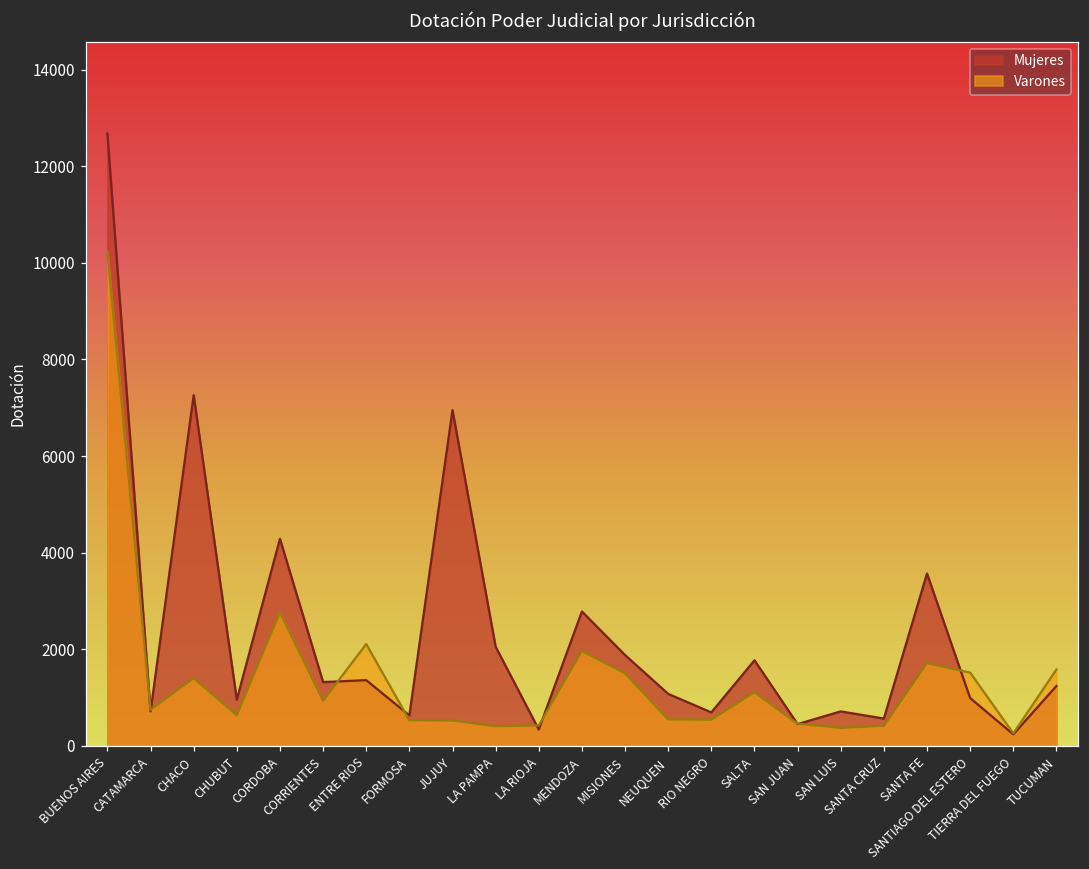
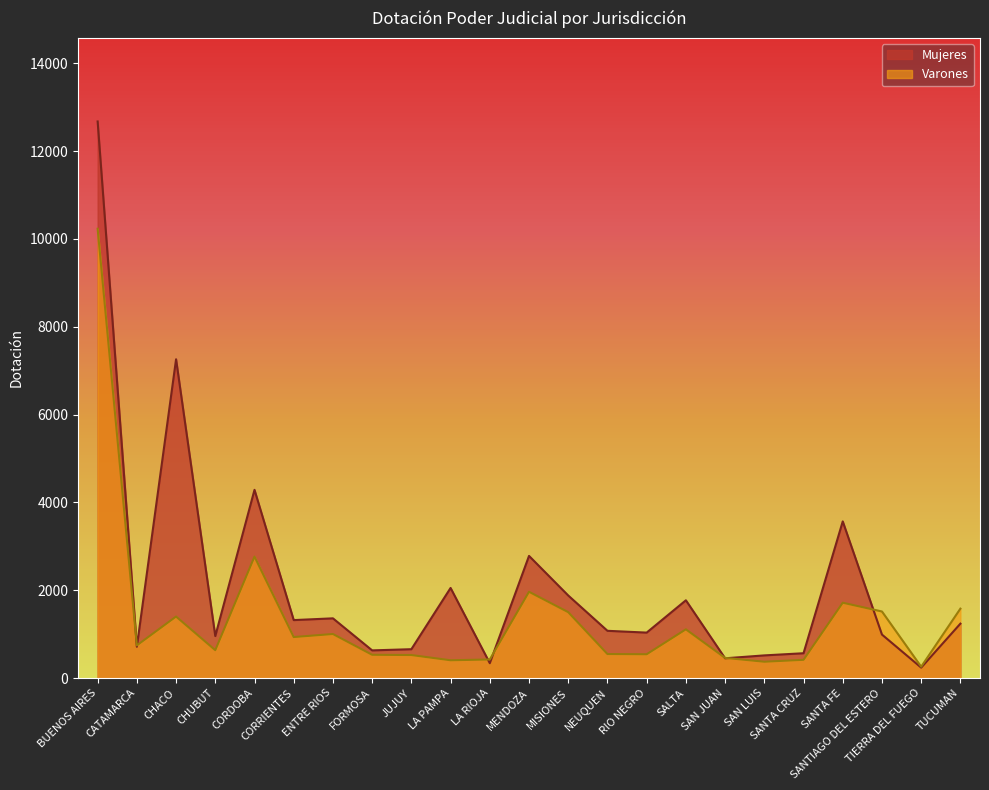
  {
    "Mujeres": {
      "BUENOS AIRES": 12700,
      "CHACO": 7300,
      "CHUBUT": 1000,
      "CORDOBA": 4300,
      "CORRIENTES": 1300,
      "ENTRE RIOS": 1400,
      "FORMOSA": 600,
-     "JUJUY": 7000,
+     "JUJUY": 700,
      "LA PAMPA": 2100,
      "LA RIOJA": 300,
      "MENDOZA": 2800,
      "MISIONES": 1900,
      "NEUQUEN": 1100,
-     "RIO NEGRO": 700,
+     "RIO NEGRO": 1000,
      "SALTA": 1800,
-     "SAN LUIS": 700,
+     "SAN LUIS": 500,
      "SANTA CRUZ": 600,
      "SANTA FE": 3600,
      "SANTIAGO DEL ESTERO": 1000,
      "TUCUMAN": 1200
    },
    "Varones": {
      "BUENOS AIRES": 10200,
      "CHACO": 1400,
      "CHUBUT": 600,
      "CORDOBA": 2800,
      "CORRIENTES": 900,
-     "ENTRE RIOS": 2100,
+     "ENTRE RIOS": 1000,
      "FORMOSA": 500,
      "JUJUY": 500,
      "LA PAMPA": 400,
      "LA RIOJA": 400,
      "MENDOZA": 2000,
      "MISIONES": 1500,
      "NEUQUEN": 500,
      "RIO NEGRO": 500,
      "SALTA": 1100,
      "SAN LUIS": 400,
      "SANTA CRUZ": 400,
      "SANTA FE": 1700,
      "SANTIAGO DEL ESTERO": 1500,
      "TUCUMAN": 1600
    }
  }
